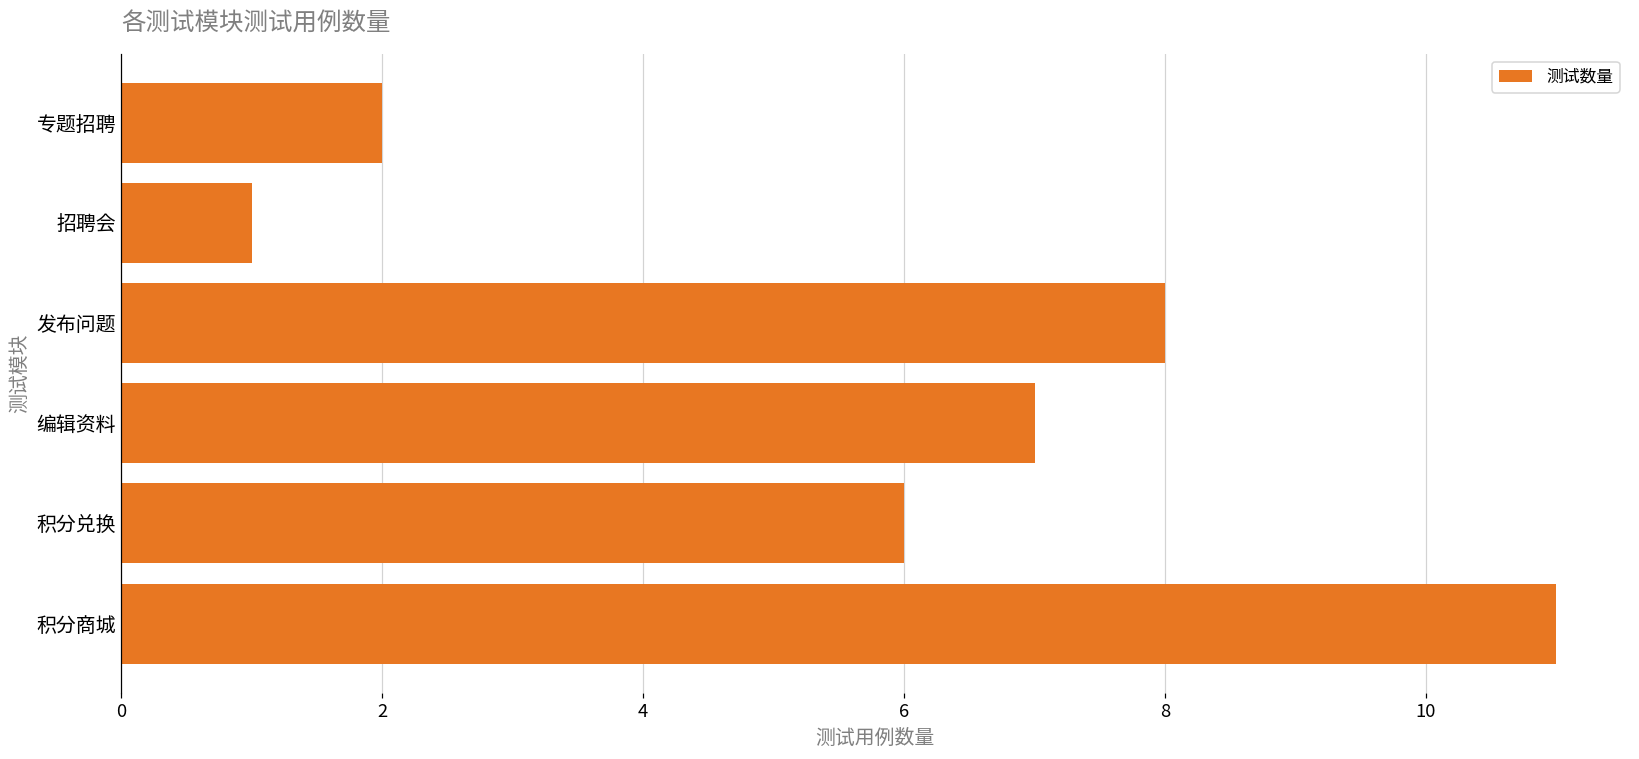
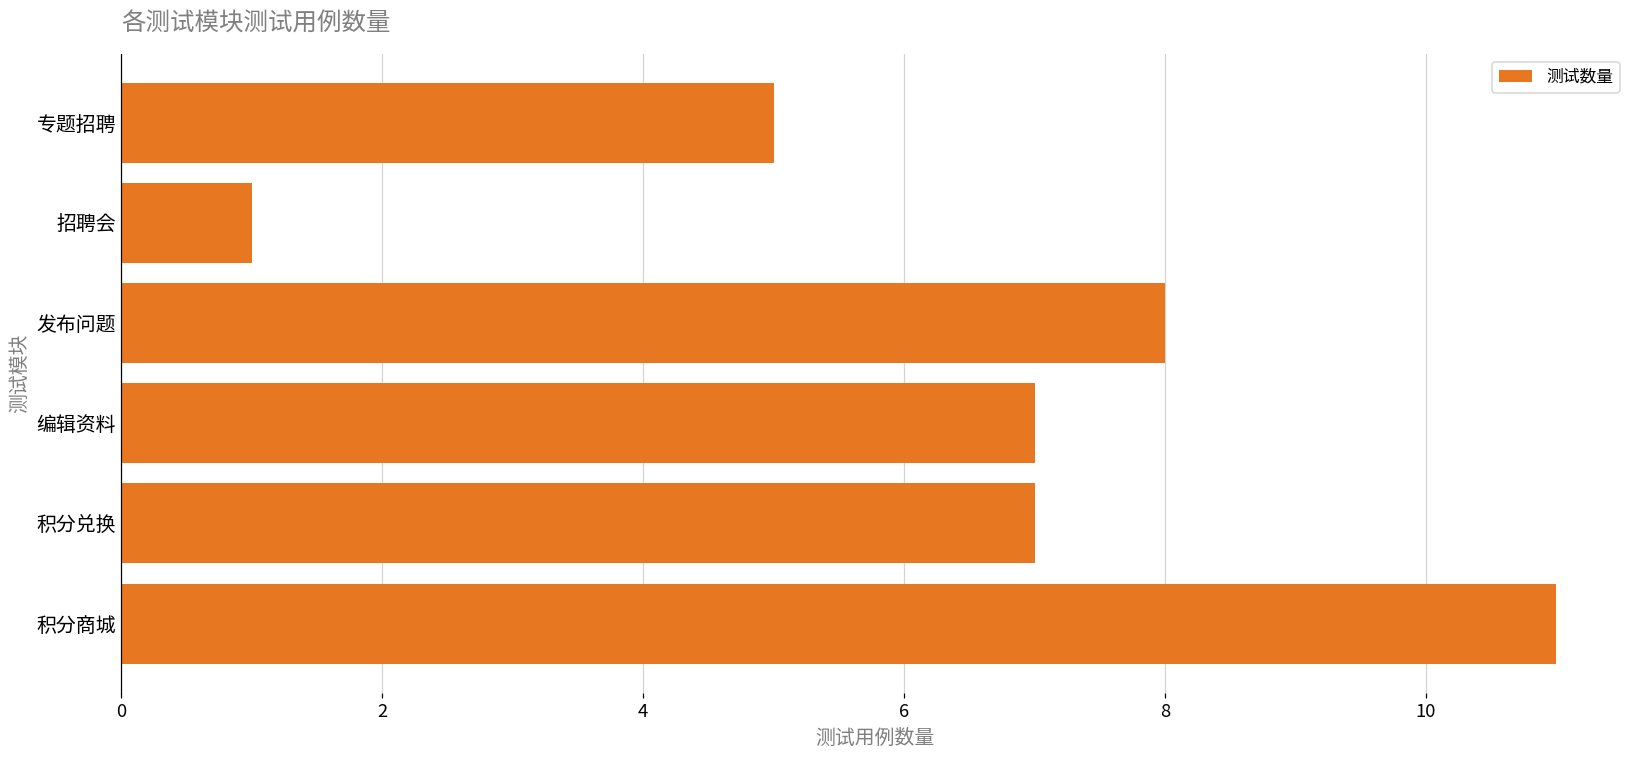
  {
-   "专题招聘": 2,
+   "专题招聘": 5,
    "招聘会": 1,
    "发布问题": 8,
    "编辑资料": 7,
-   "积分兑换": 6,
+   "积分兑换": 7,
    "积分商城": 11
  }
